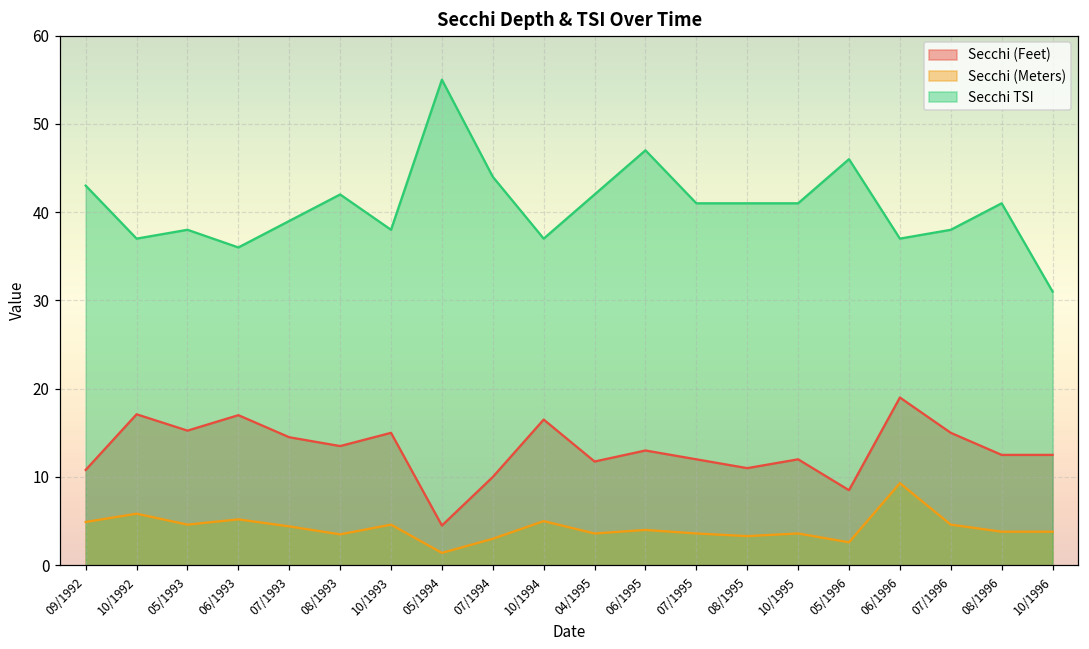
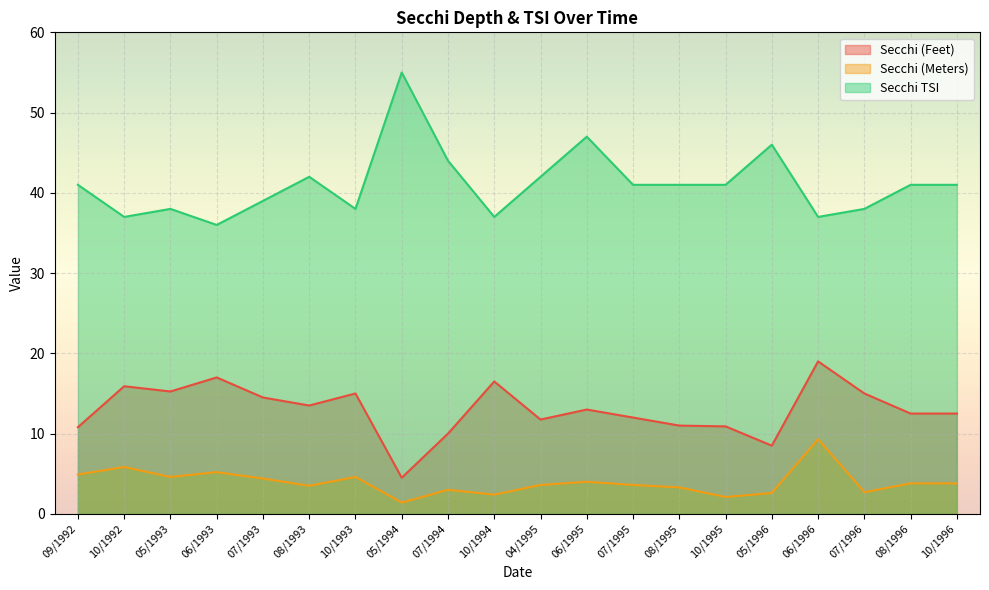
  {
    "Secchi (Feet)": {
      "09/1992": 11,
-     "10/1992": 17,
+     "10/1992": 16,
      "05/1993": 15,
      "06/1993": 17,
      "07/1993": 15,
      "08/1993": 14,
      "10/1993": 15,
      "05/1994": 5,
      "07/1994": 10,
      "10/1994": 17,
      "04/1995": 12,
      "06/1995": 13,
      "07/1995": 12,
      "08/1995": 11,
-     "10/1995": 12,
+     "10/1995": 11,
      "05/1996": 9,
      "06/1996": 19,
      "07/1996": 15,
      "08/1996": 13,
      "10/1996": 13
    },
    "Secchi (Meters)": {
      "09/1992": 5,
      "10/1992": 6,
      "05/1993": 5,
      "06/1993": 5,
      "07/1993": 4,
      "08/1993": 4,
      "10/1993": 5,
      "05/1994": 1,
      "07/1994": 3,
-     "10/1994": 5,
+     "10/1994": 2,
      "04/1995": 4,
      "06/1995": 4,
      "07/1995": 4,
      "08/1995": 3,
-     "10/1995": 4,
+     "10/1995": 2,
      "05/1996": 3,
      "06/1996": 9,
-     "07/1996": 5,
+     "07/1996": 3,
      "08/1996": 4,
      "10/1996": 4
    },
    "Secchi TSI": {
-     "09/1992": 43,
+     "09/1992": 41,
      "10/1992": 37,
      "05/1993": 38,
      "06/1993": 36,
      "07/1993": 39,
      "08/1993": 42,
      "10/1993": 38,
      "05/1994": 55,
      "07/1994": 44,
      "10/1994": 37,
      "04/1995": 42,
      "06/1995": 47,
      "07/1995": 41,
      "08/1995": 41,
      "10/1995": 41,
      "05/1996": 46,
      "06/1996": 37,
      "07/1996": 38,
      "08/1996": 41,
-     "10/1996": 31
+     "10/1996": 41
    }
  }
